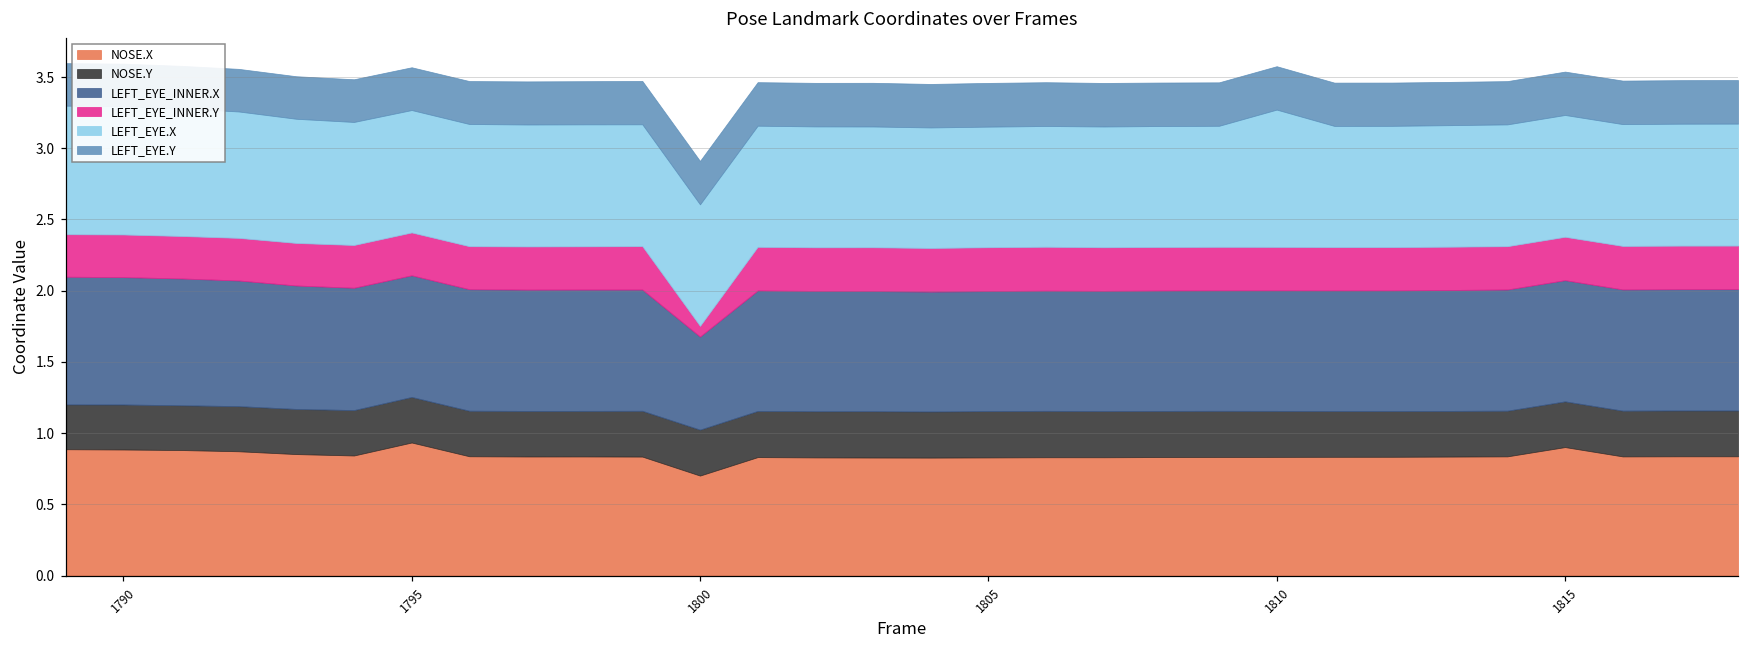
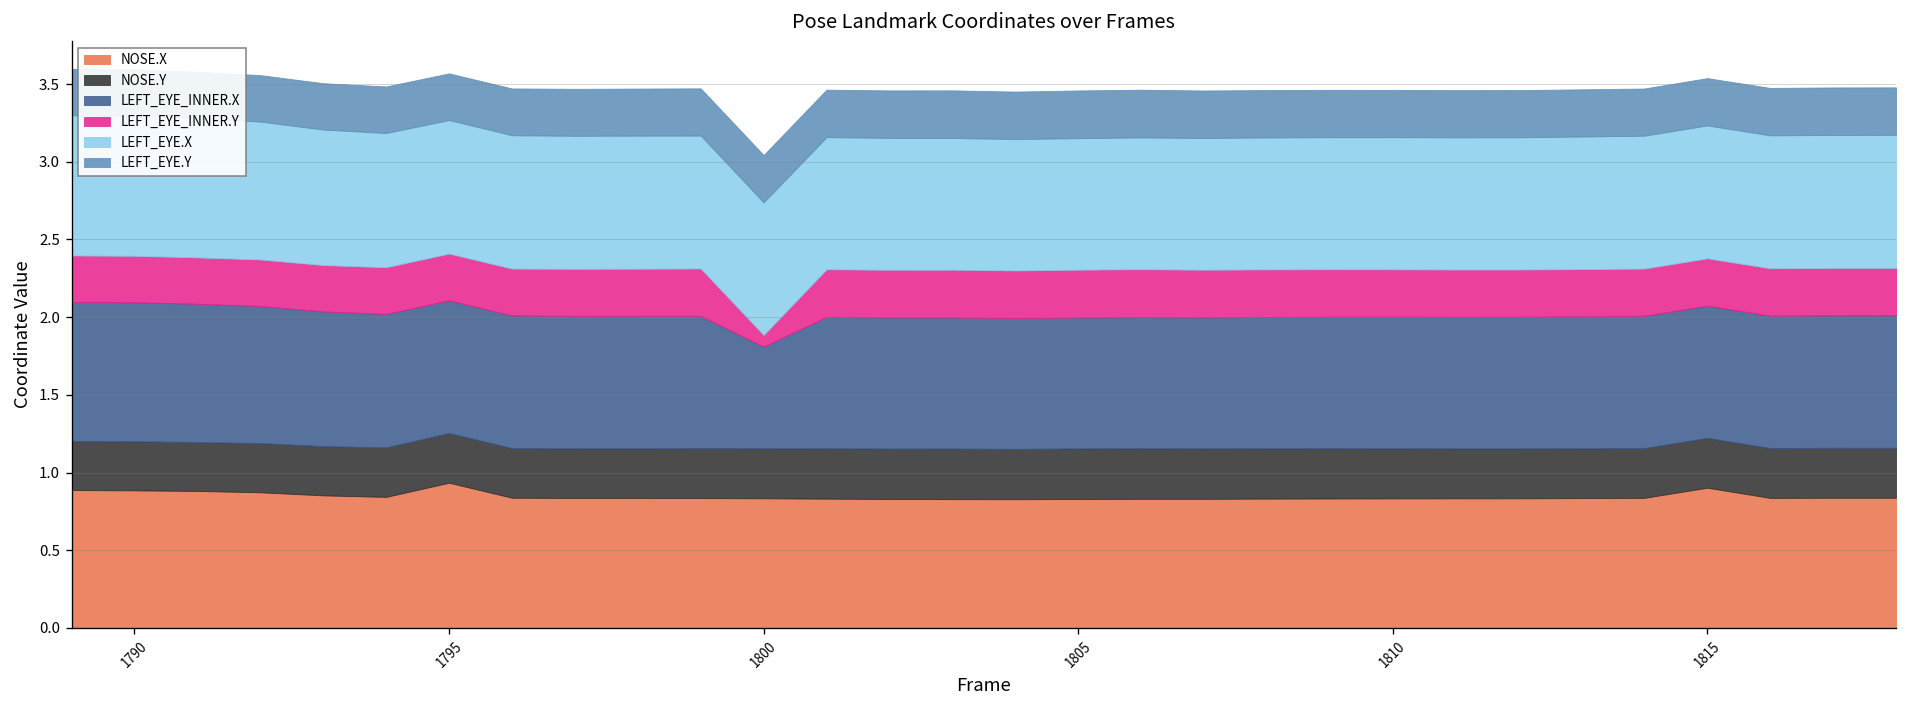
  {
    "NOSE.X": {
      "1790": 0.89,
      "1795": 0.93,
-     "1800": 0.70,
+     "1800": 0.83,
      "1805": 0.83,
      "1810": 0.83,
      "1815": 0.90
    },
    "NOSE.Y": {
      "1790": 0.32,
      "1795": 0.32,
      "1800": 0.32,
      "1805": 0.33,
      "1810": 0.32,
      "1815": 0.32
    },
    "LEFT_EYE_INNER.X": {
      "1790": 0.89,
      "1795": 0.85,
      "1800": 0.65,
      "1805": 0.84,
      "1810": 0.85,
      "1815": 0.85
    },
    "LEFT_EYE_INNER.Y": {
      "1790": 0.30,
      "1795": 0.30,
      "1800": 0.08,
      "1805": 0.31,
      "1810": 0.31,
      "1815": 0.30
    },
    "LEFT_EYE.X": {
      "1795": 0.86,
      "1800": 0.85,
      "1805": 0.85,
-     "1810": 0.96,
+     "1810": 0.85,
      "1815": 0.86
    },
    "LEFT_EYE.Y": {
      "1795": 0.30,
      "1800": 0.30,
      "1805": 0.31,
      "1810": 0.30,
      "1815": 0.30
    }
  }
